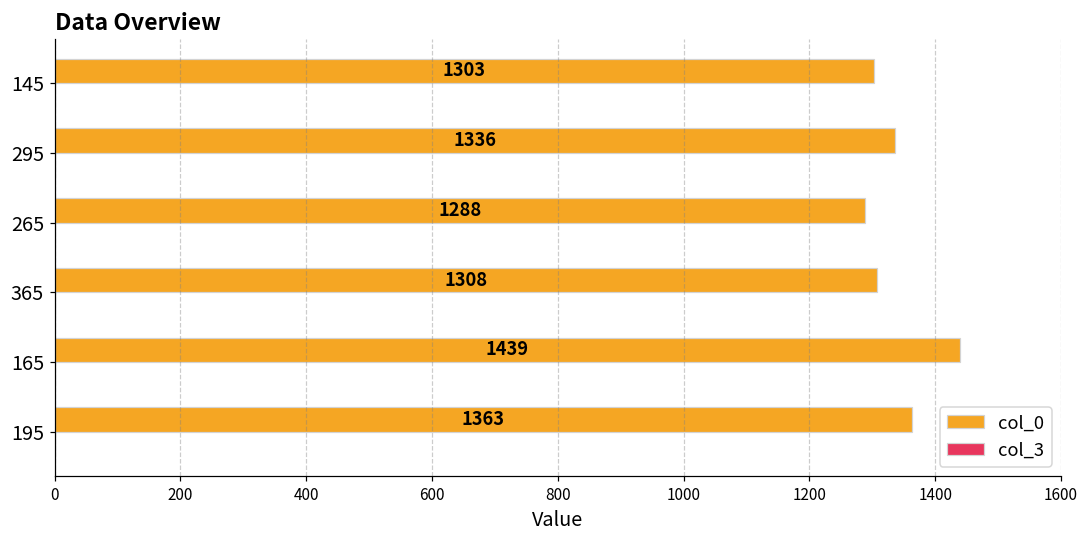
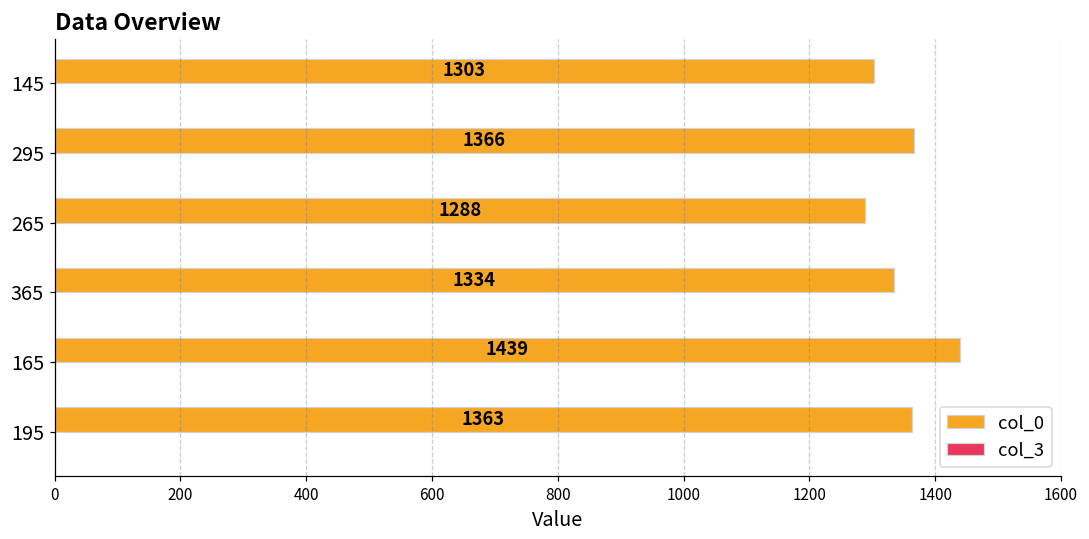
  {
    "col_0": {
      "145": 1303,
-     "295": 1336,
+     "295": 1366,
      "265": 1288,
-     "365": 1308,
+     "365": 1334,
      "165": 1439,
      "195": 1363
    },
    "col_3": {
      "145": 0,
      "295": 0,
      "265": 0,
      "365": 0,
      "165": 0,
      "195": 0
    }
  }
